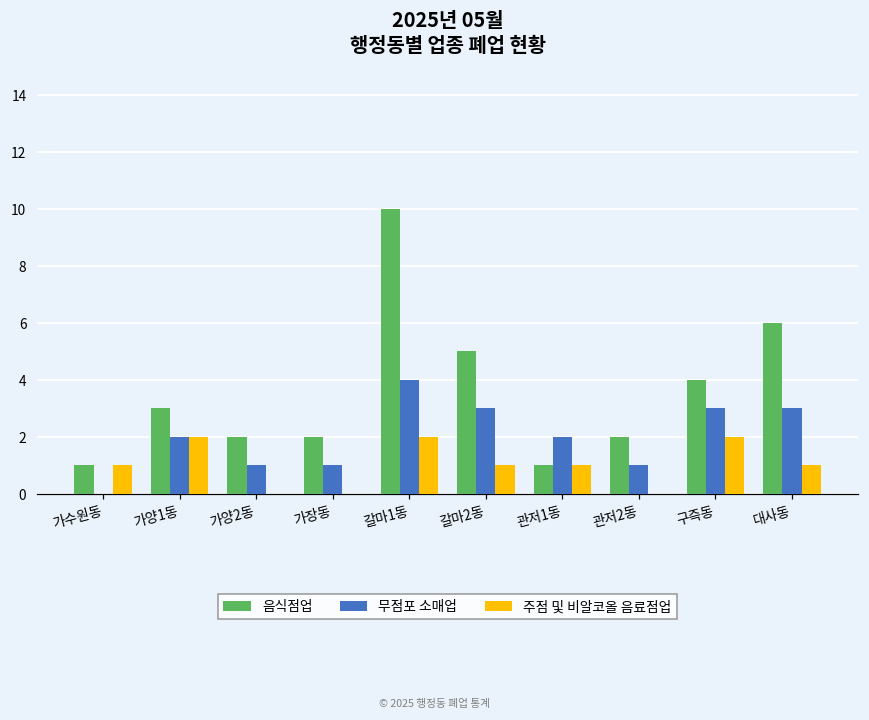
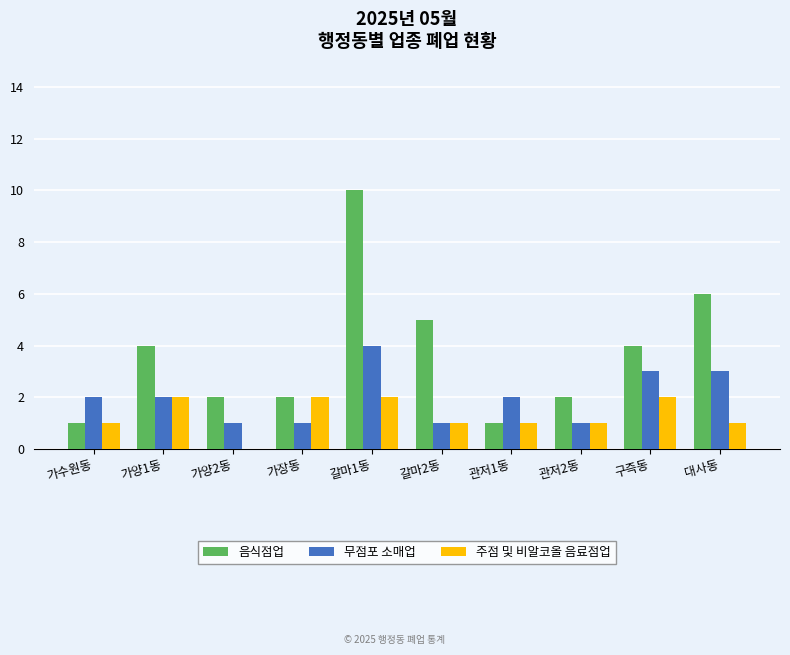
  {
    "음식점업": {
      "가수원동": 1,
-     "가양1동": 3,
+     "가양1동": 4,
      "가양2동": 2,
      "가장동": 2,
      "갈마1동": 10,
      "갈마2동": 5,
      "관저1동": 1,
      "관저2동": 2,
      "구즉동": 4,
      "대사동": 6
    },
    "무점포 소매업": {
-     "가수원동": 0,
+     "가수원동": 2,
      "가양1동": 2,
      "가양2동": 1,
      "가장동": 1,
      "갈마1동": 4,
-     "갈마2동": 3,
+     "갈마2동": 1,
      "관저1동": 2,
      "관저2동": 1,
      "구즉동": 3,
      "대사동": 3
    },
    "주점 및 비알코올 음료점업": {
      "가수원동": 1,
      "가양1동": 2,
      "가양2동": 0,
-     "가장동": 0,
+     "가장동": 2,
      "갈마1동": 2,
      "갈마2동": 1,
      "관저1동": 1,
-     "관저2동": 0,
+     "관저2동": 1,
      "구즉동": 2,
      "대사동": 1
    }
  }
